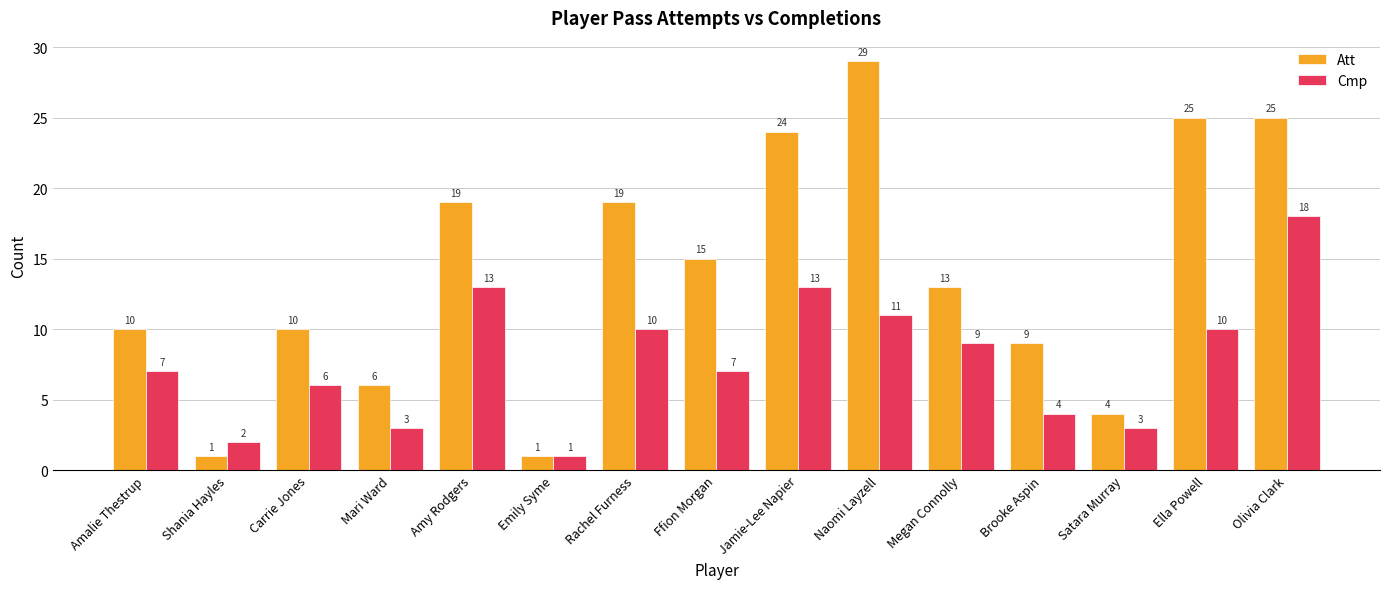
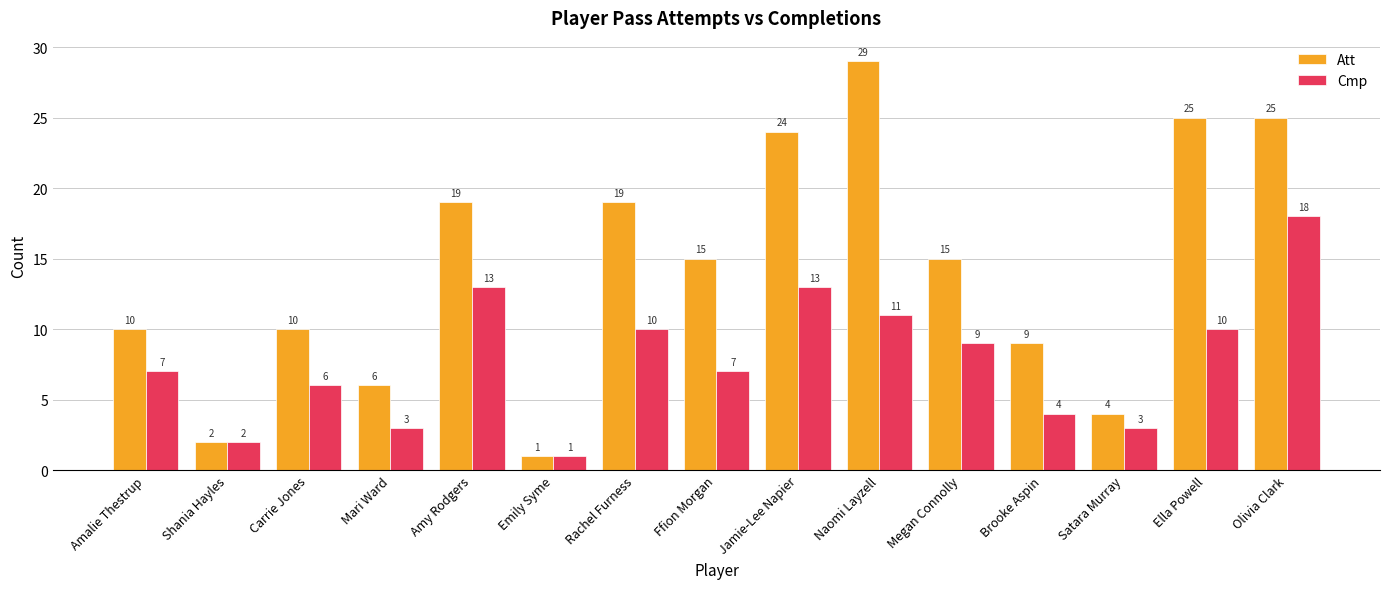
  {
    "Att": {
      "Amalie Thestrup": 10,
-     "Shania Hayles": 1,
+     "Shania Hayles": 2,
      "Carrie Jones": 10,
      "Mari Ward": 6,
      "Amy Rodgers": 19,
      "Emily Syme": 1,
      "Rachel Furness": 19,
      "Ffion Morgan": 15,
      "Jamie-Lee Napier": 24,
      "Naomi Layzell": 29,
-     "Megan Connolly": 13,
+     "Megan Connolly": 15,
      "Brooke Aspin": 9,
      "Satara Murray": 4,
      "Ella Powell": 25,
      "Olivia Clark": 25
    },
    "Cmp": {
      "Amalie Thestrup": 7,
      "Shania Hayles": 2,
      "Carrie Jones": 6,
      "Mari Ward": 3,
      "Amy Rodgers": 13,
      "Emily Syme": 1,
      "Rachel Furness": 10,
      "Ffion Morgan": 7,
      "Jamie-Lee Napier": 13,
      "Naomi Layzell": 11,
      "Megan Connolly": 9,
      "Brooke Aspin": 4,
      "Satara Murray": 3,
      "Ella Powell": 10,
      "Olivia Clark": 18
    }
  }
